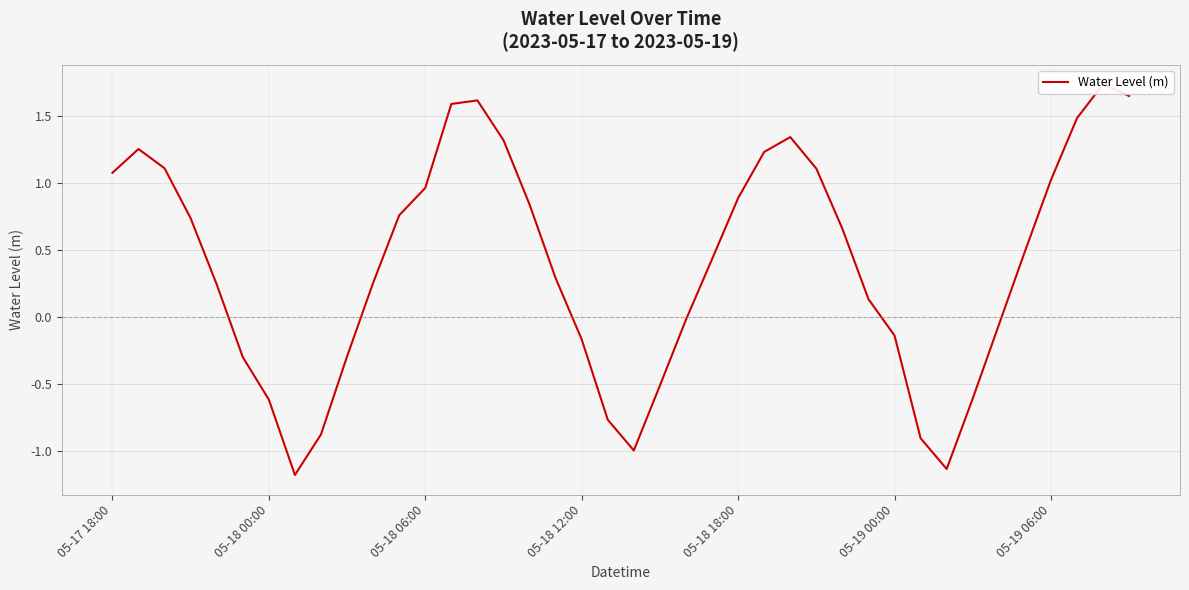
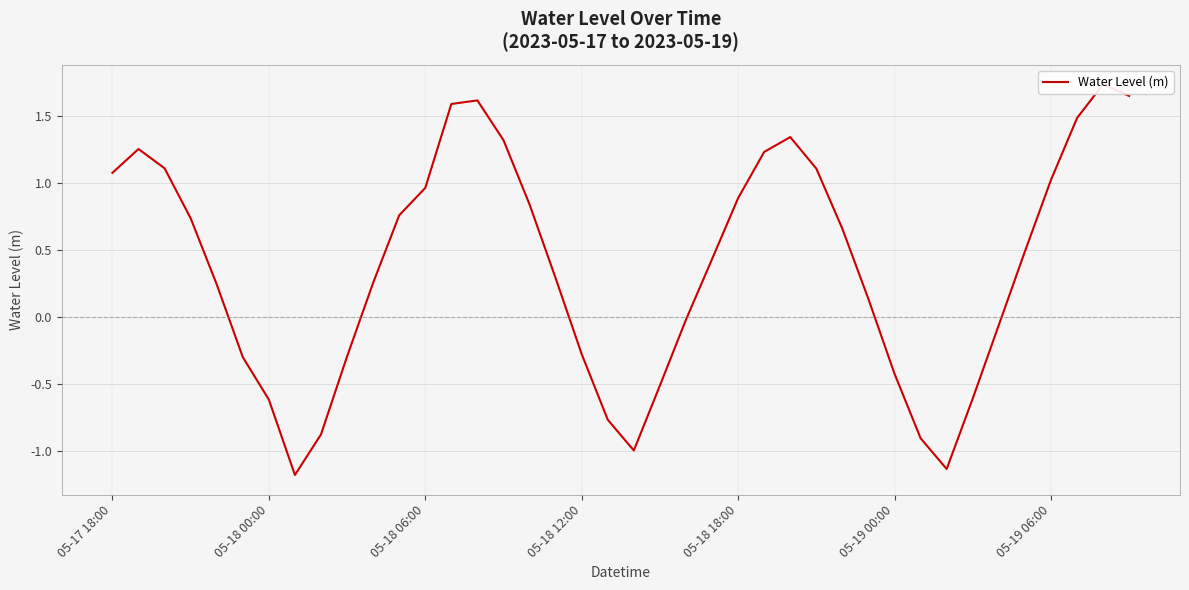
  {
    "05-17 18:00": 1.08,
    "05-18 00:00": -0.62,
    "05-18 06:00": 0.96,
-   "05-18 12:00": -0.17,
+   "05-18 12:00": -0.28,
    "05-18 18:00": 0.89,
-   "05-19 00:00": -0.14,
+   "05-19 00:00": -0.43,
    "05-19 06:00": 1.02
  }
